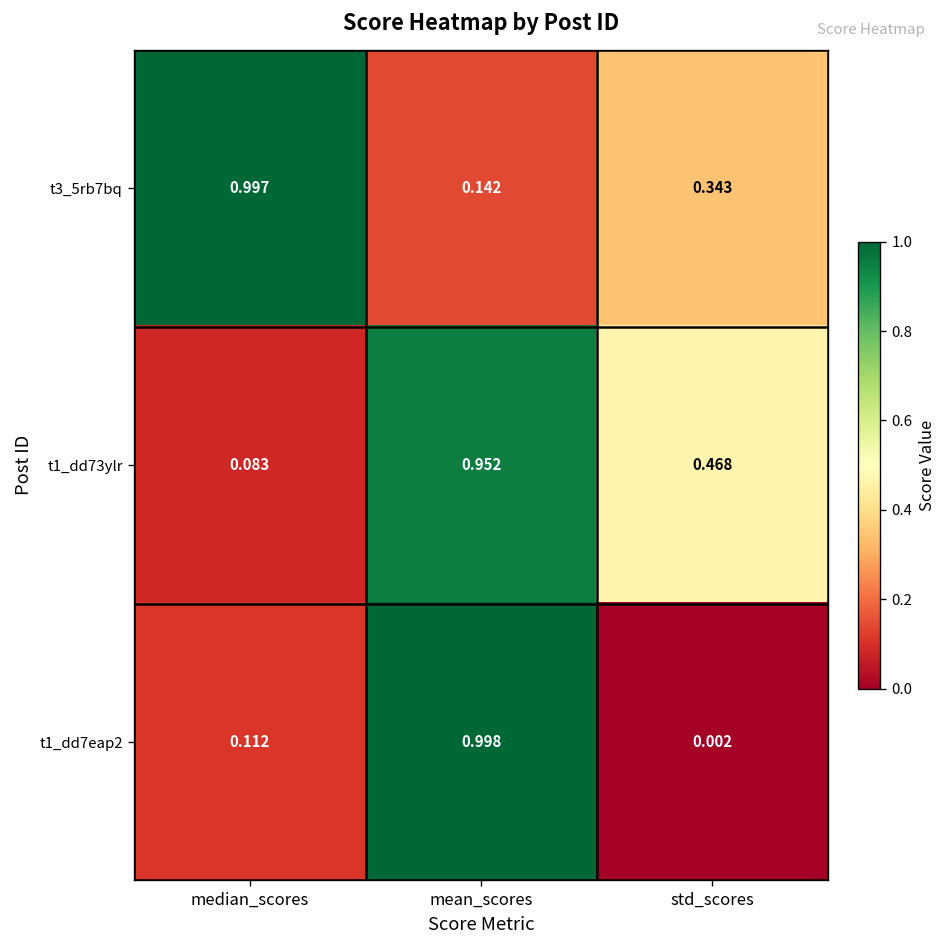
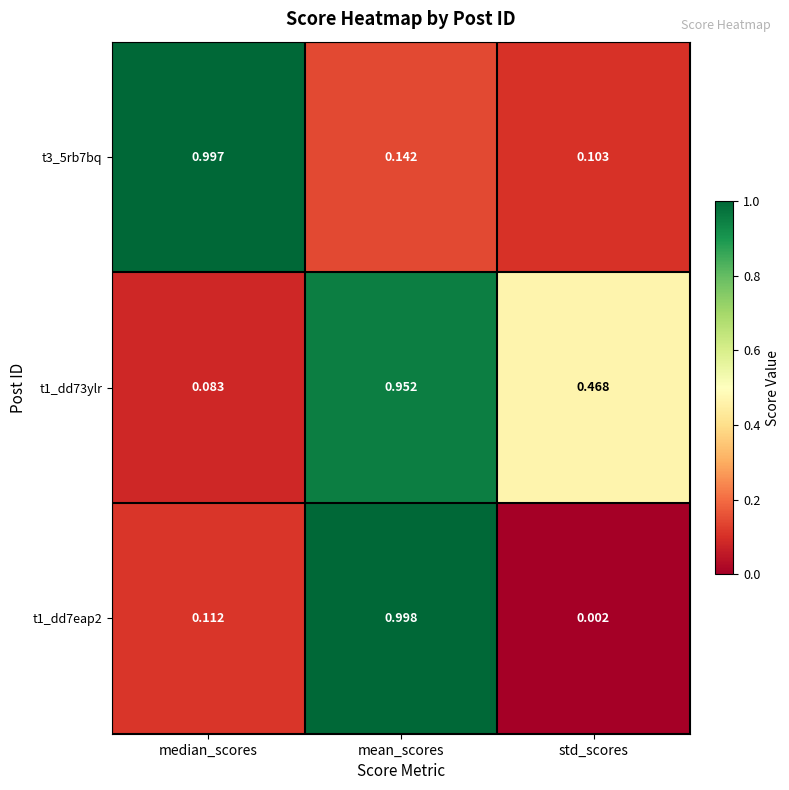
  {
    "t3_5rb7bq": {
      "median_scores": 0.997,
      "mean_scores": 0.142,
-     "std_scores": 0.343
+     "std_scores": 0.103
    },
    "t1_dd73ylr": {
      "median_scores": 0.083,
      "mean_scores": 0.952,
      "std_scores": 0.468
    },
    "t1_dd7eap2": {
      "median_scores": 0.112,
      "mean_scores": 0.998,
      "std_scores": 0.002
    }
  }
